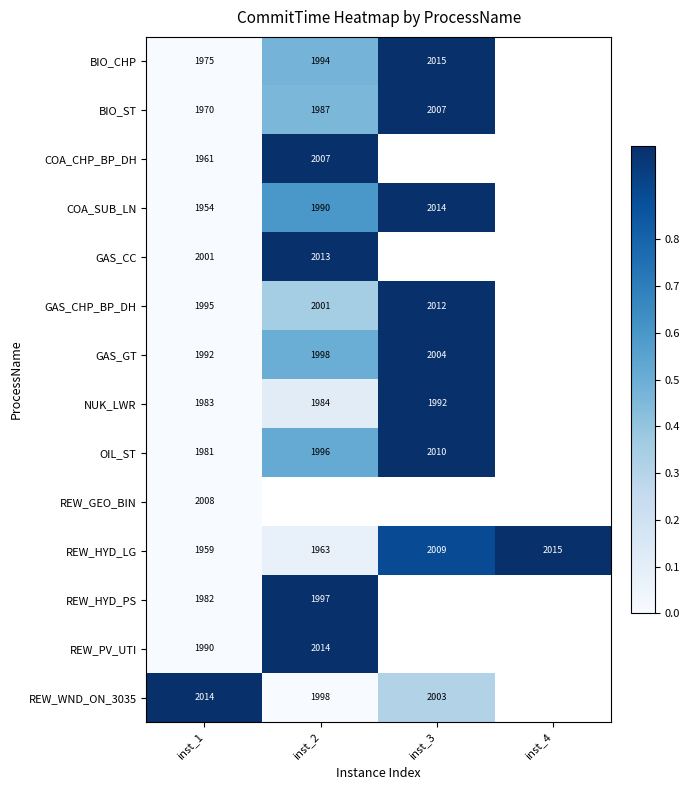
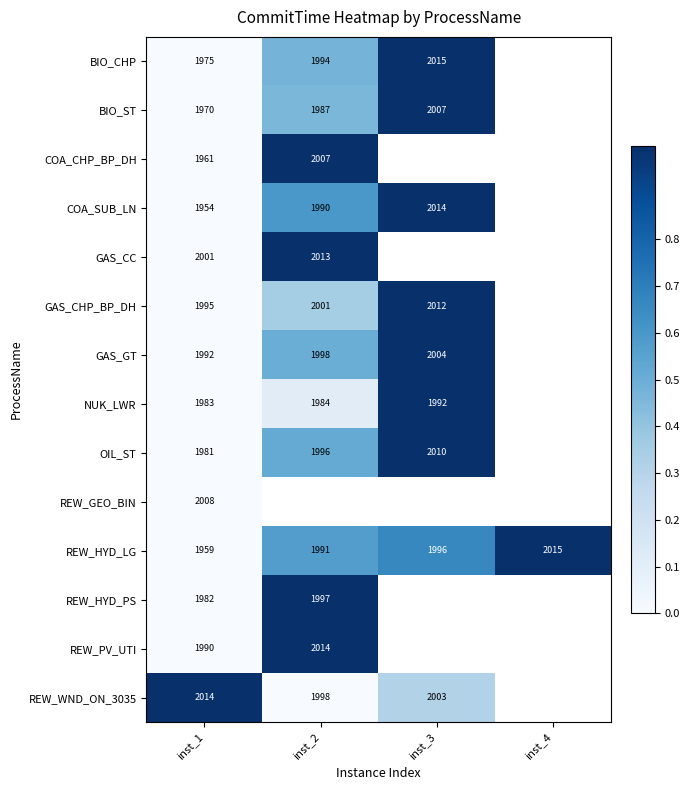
  {
    "BIO_CHP": {
      "inst_1": 1975,
      "inst_2": 1994,
      "inst_3": 2015
    },
    "BIO_ST": {
      "inst_1": 1970,
      "inst_2": 1987,
      "inst_3": 2007
    },
    "COA_CHP_BP_DH": {
      "inst_1": 1961,
      "inst_2": 2007
    },
    "COA_SUB_LN": {
      "inst_1": 1954,
      "inst_2": 1990,
      "inst_3": 2014
    },
    "GAS_CC": {
      "inst_1": 2001,
      "inst_2": 2013
    },
    "GAS_CHP_BP_DH": {
      "inst_1": 1995,
      "inst_2": 2001,
      "inst_3": 2012
    },
    "GAS_GT": {
      "inst_1": 1992,
      "inst_2": 1998,
      "inst_3": 2004
    },
    "NUK_LWR": {
      "inst_1": 1983,
      "inst_2": 1984,
      "inst_3": 1992
    },
    "OIL_ST": {
      "inst_1": 1981,
      "inst_2": 1996,
      "inst_3": 2010
    },
    "REW_GEO_BIN": {
      "inst_1": 2008
    },
    "REW_HYD_LG": {
      "inst_1": 1959,
-     "inst_2": 1963,
-     "inst_3": 2009,
+     "inst_2": 1991,
+     "inst_3": 1996,
      "inst_4": 2015
    },
    "REW_HYD_PS": {
      "inst_1": 1982,
      "inst_2": 1997
    },
    "REW_PV_UTI": {
      "inst_1": 1990,
      "inst_2": 2014
    },
    "REW_WND_ON_3035": {
      "inst_1": 2014,
      "inst_2": 1998,
      "inst_3": 2003
    }
  }
